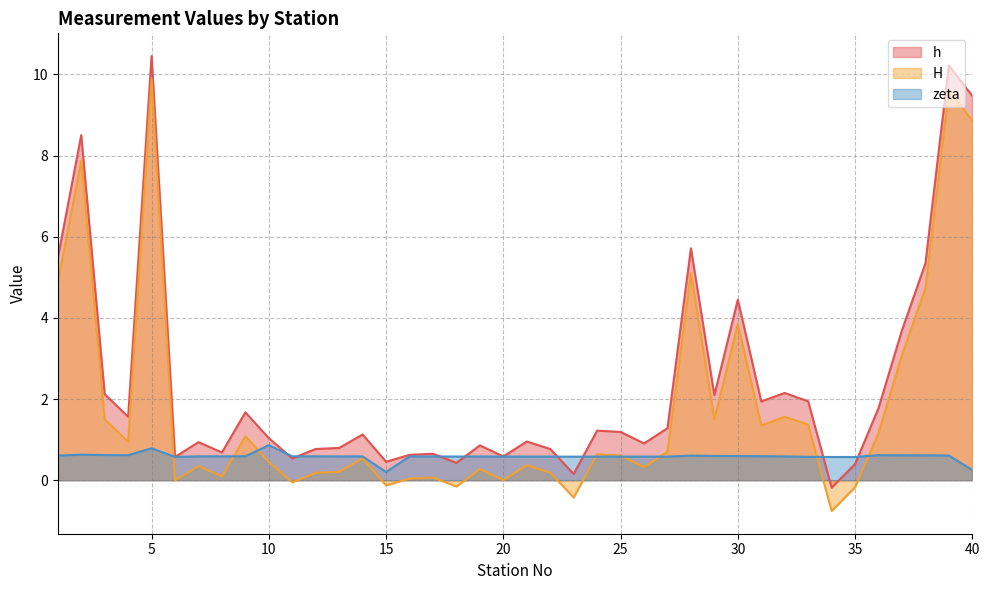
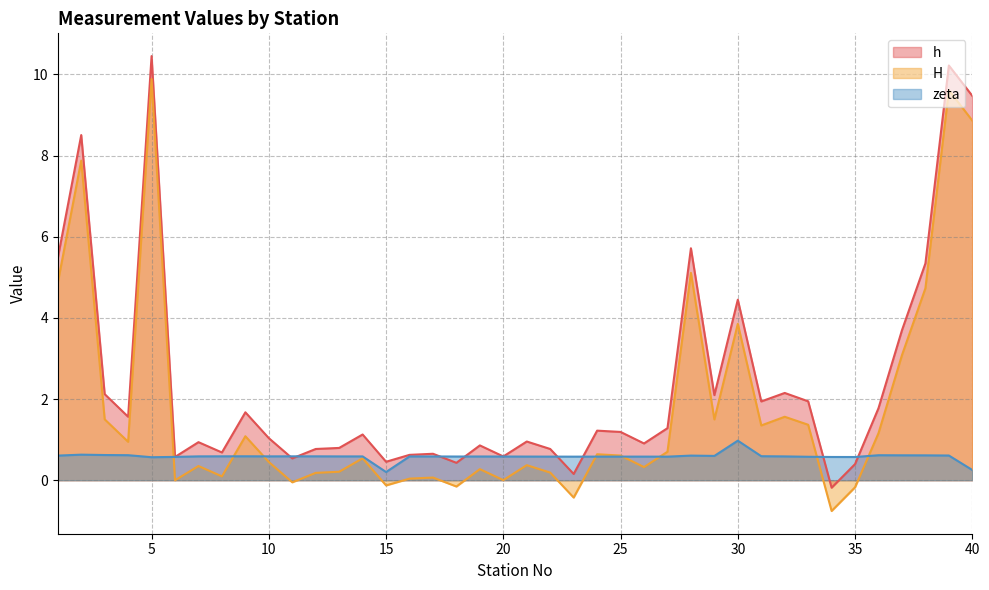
  {
    "zeta": {
-     "5": 0.8,
-     "10": 0.9,
+     "5": 0.6,
+     "10": 0.6,
      "15": 0.2,
-     "30": 0.6,
+     "30": 1.0,
      "35": 0.6,
      "40": 0.3
    }
  }
